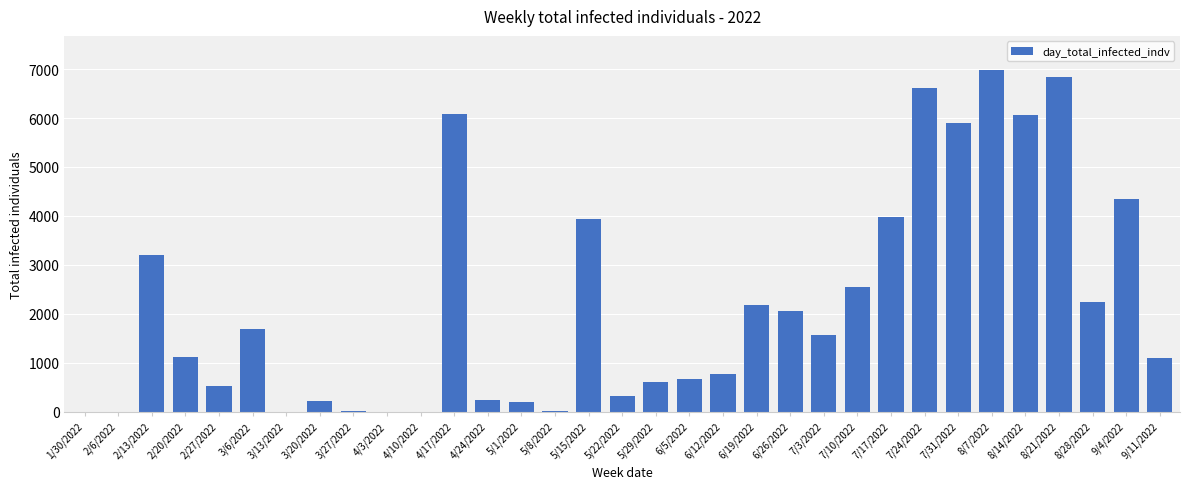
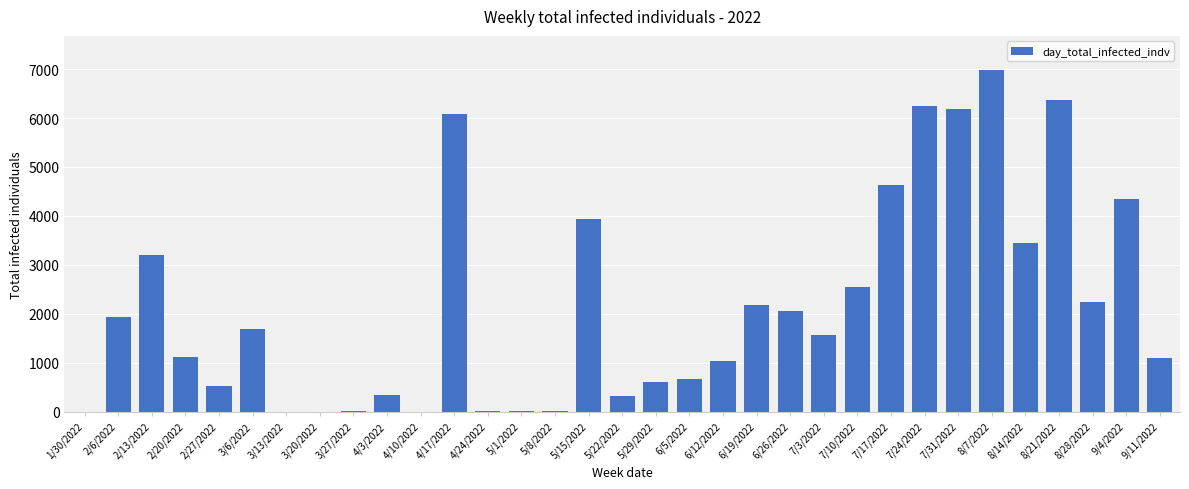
  {
-   "2/6/2022": 0,
+   "2/6/2022": 1900,
    "2/13/2022": 3200,
    "2/20/2022": 1100,
    "2/27/2022": 500,
    "3/6/2022": 1700,
    "3/13/2022": 0,
-   "3/20/2022": 200,
-   "4/3/2022": 0,
+   "3/20/2022": 0,
+   "4/3/2022": 300,
    "4/17/2022": 6100,
-   "4/24/2022": 200,
-   "5/1/2022": 200,
+   "4/24/2022": 0,
+   "5/1/2022": 0,
    "5/15/2022": 3900,
    "5/22/2022": 300,
    "5/29/2022": 600,
    "6/5/2022": 700,
-   "6/12/2022": 800,
+   "6/12/2022": 1000,
    "6/19/2022": 2200,
    "6/26/2022": 2000,
    "7/3/2022": 1600,
    "7/10/2022": 2500,
-   "7/17/2022": 4000,
-   "7/24/2022": 6600,
-   "7/31/2022": 5900,
+   "7/17/2022": 4600,
+   "7/24/2022": 6300,
+   "7/31/2022": 6200,
    "8/7/2022": 7000,
-   "8/14/2022": 6100,
-   "8/21/2022": 6800,
+   "8/14/2022": 3400,
+   "8/21/2022": 6400,
    "8/28/2022": 2200,
    "9/4/2022": 4300,
    "9/11/2022": 1100
  }
